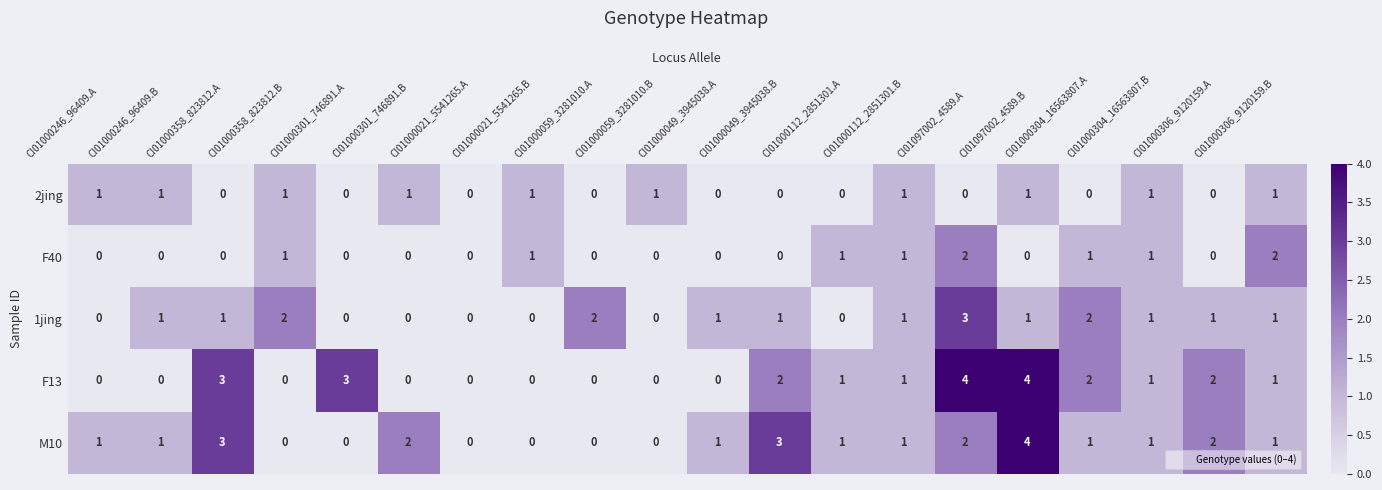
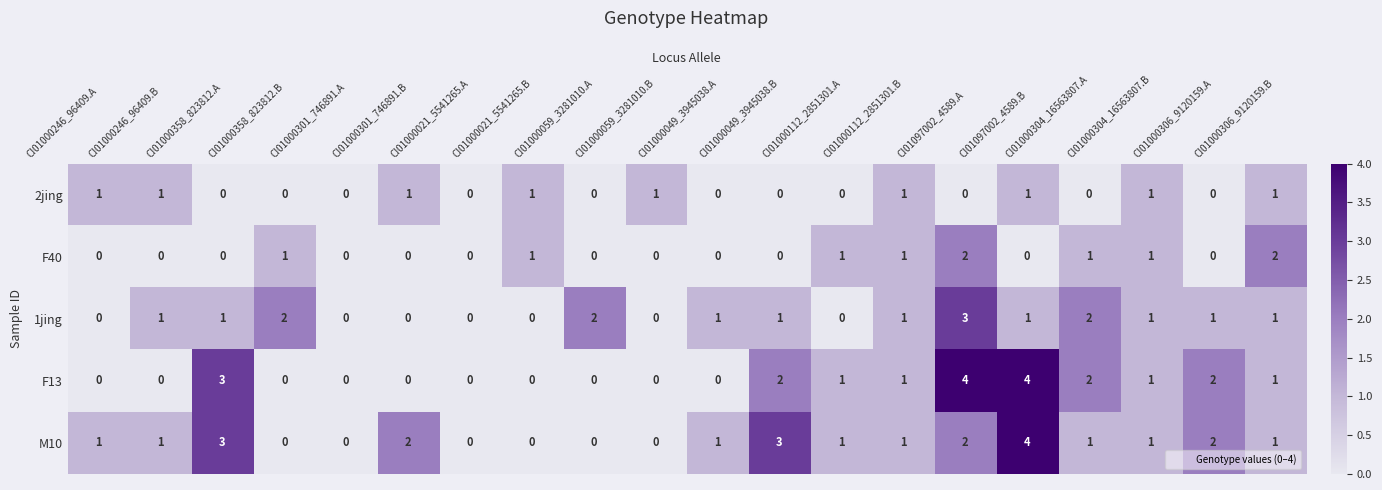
  {
    "2jing": {
      "CI01000246_96409.A": 1,
      "CI01000246_96409.B": 1,
      "CI01000358_823812.A": 0,
-     "CI01000358_823812.B": 1,
+     "CI01000358_823812.B": 0,
      "CI01000301_746891.A": 0,
      "CI01000301_746891.B": 1,
      "CI01000021_5541265.A": 0,
      "CI01000021_5541265.B": 1,
      "CI01000059_3281010.A": 0,
      "CI01000059_3281010.B": 1,
      "CI01000049_3945038.A": 0,
      "CI01000049_3945038.B": 0,
      "CI01000112_2851301.A": 0,
      "CI01000112_2851301.B": 1,
      "CI01097002_4589.A": 0,
      "CI01097002_4589.B": 1,
      "CI01000304_16563807.A": 0,
      "CI01000304_16563807.B": 1,
      "CI01000306_9120159.A": 0,
      "CI01000306_9120159.B": 1
    },
    "F40": {
      "CI01000246_96409.A": 0,
      "CI01000246_96409.B": 0,
      "CI01000358_823812.A": 0,
      "CI01000358_823812.B": 1,
      "CI01000301_746891.A": 0,
      "CI01000301_746891.B": 0,
      "CI01000021_5541265.A": 0,
      "CI01000021_5541265.B": 1,
      "CI01000059_3281010.A": 0,
      "CI01000059_3281010.B": 0,
      "CI01000049_3945038.A": 0,
      "CI01000049_3945038.B": 0,
      "CI01000112_2851301.A": 1,
      "CI01000112_2851301.B": 1,
      "CI01097002_4589.A": 2,
      "CI01097002_4589.B": 0,
      "CI01000304_16563807.A": 1,
      "CI01000304_16563807.B": 1,
      "CI01000306_9120159.A": 0,
      "CI01000306_9120159.B": 2
    },
    "1jing": {
      "CI01000246_96409.A": 0,
      "CI01000246_96409.B": 1,
      "CI01000358_823812.A": 1,
      "CI01000358_823812.B": 2,
      "CI01000301_746891.A": 0,
      "CI01000301_746891.B": 0,
      "CI01000021_5541265.A": 0,
      "CI01000021_5541265.B": 0,
      "CI01000059_3281010.A": 2,
      "CI01000059_3281010.B": 0,
      "CI01000049_3945038.A": 1,
      "CI01000049_3945038.B": 1,
      "CI01000112_2851301.A": 0,
      "CI01000112_2851301.B": 1,
      "CI01097002_4589.A": 3,
      "CI01097002_4589.B": 1,
      "CI01000304_16563807.A": 2,
      "CI01000304_16563807.B": 1,
      "CI01000306_9120159.A": 1,
      "CI01000306_9120159.B": 1
    },
    "F13": {
      "CI01000246_96409.A": 0,
      "CI01000246_96409.B": 0,
      "CI01000358_823812.A": 3,
      "CI01000358_823812.B": 0,
-     "CI01000301_746891.A": 3,
+     "CI01000301_746891.A": 0,
      "CI01000301_746891.B": 0,
      "CI01000021_5541265.A": 0,
      "CI01000021_5541265.B": 0,
      "CI01000059_3281010.A": 0,
      "CI01000059_3281010.B": 0,
      "CI01000049_3945038.A": 0,
      "CI01000049_3945038.B": 2,
      "CI01000112_2851301.A": 1,
      "CI01000112_2851301.B": 1,
      "CI01097002_4589.A": 4,
      "CI01097002_4589.B": 4,
      "CI01000304_16563807.A": 2,
      "CI01000304_16563807.B": 1,
      "CI01000306_9120159.A": 2,
      "CI01000306_9120159.B": 1
    },
    "M10": {
      "CI01000246_96409.A": 1,
      "CI01000246_96409.B": 1,
      "CI01000358_823812.A": 3,
      "CI01000358_823812.B": 0,
      "CI01000301_746891.A": 0,
      "CI01000301_746891.B": 2,
      "CI01000021_5541265.A": 0,
      "CI01000021_5541265.B": 0,
      "CI01000059_3281010.A": 0,
      "CI01000059_3281010.B": 0,
      "CI01000049_3945038.A": 1,
      "CI01000049_3945038.B": 3,
      "CI01000112_2851301.A": 1,
      "CI01000112_2851301.B": 1,
      "CI01097002_4589.A": 2,
      "CI01097002_4589.B": 4,
      "CI01000304_16563807.A": 1,
      "CI01000304_16563807.B": 1,
      "CI01000306_9120159.A": 2,
      "CI01000306_9120159.B": 1
    }
  }
